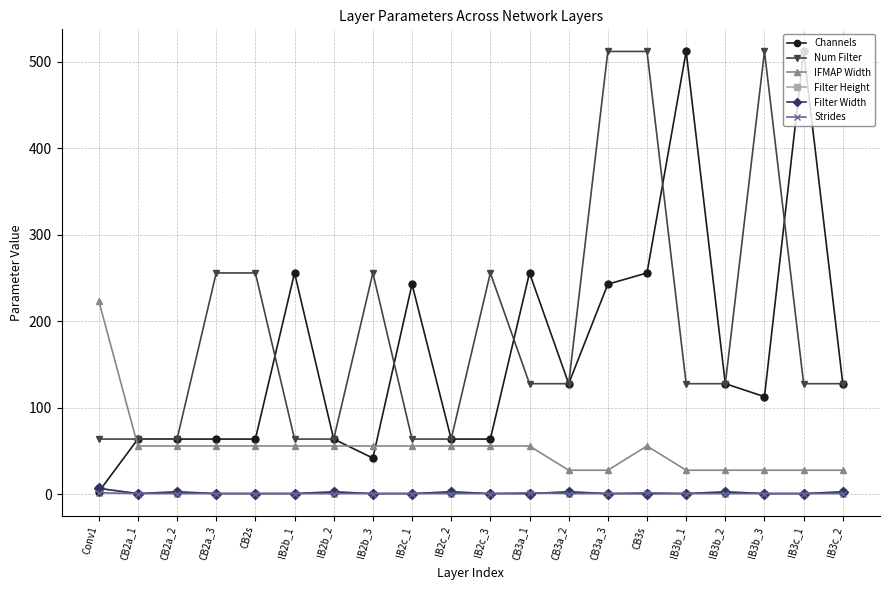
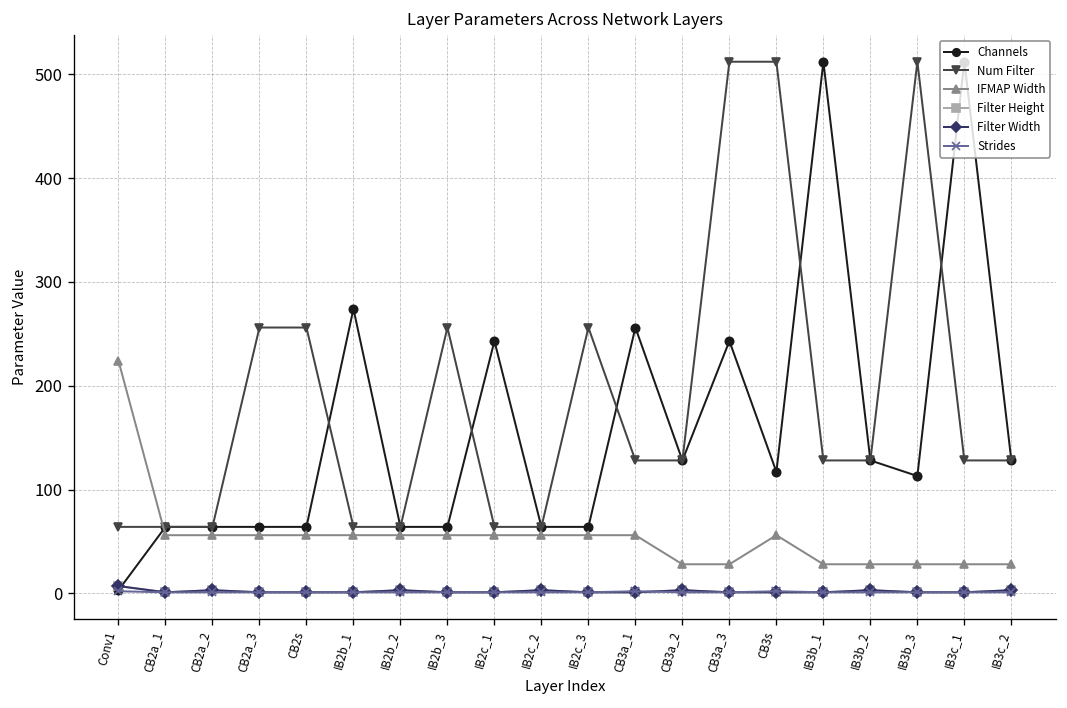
  {
    "Channels": {
      "CB2a_3": 60,
      "CB2s": 60,
-     "IB2b_1": 260,
-     "IB2b_3": 40,
+     "IB2b_1": 270,
+     "IB2b_3": 60,
      "IB2c_1": 240,
      "IB2c_3": 60,
      "CB3a_1": 260,
      "CB3a_3": 240,
-     "CB3s": 260,
+     "CB3s": 120,
      "IB3b_1": 510,
      "IB3b_3": 110
    }
  }
